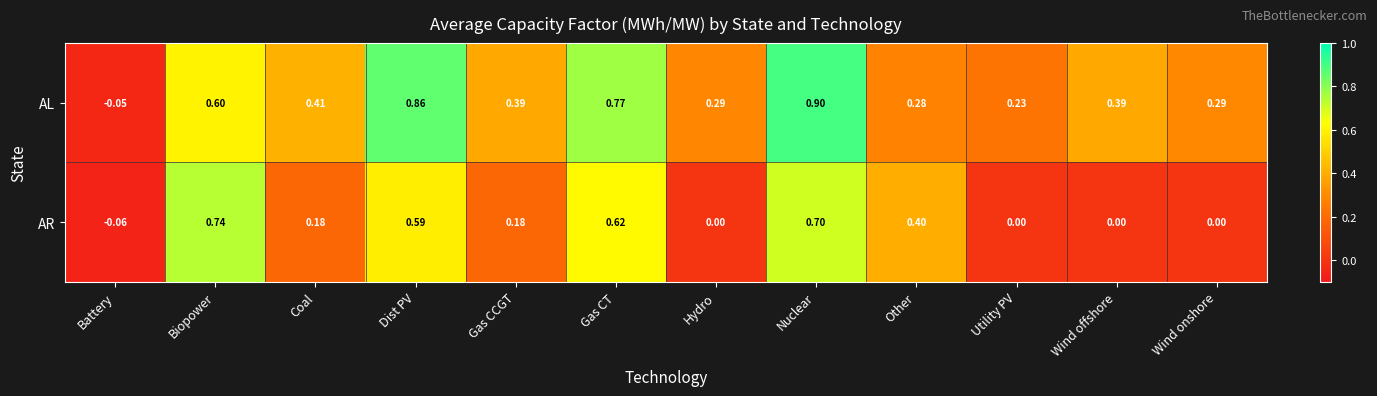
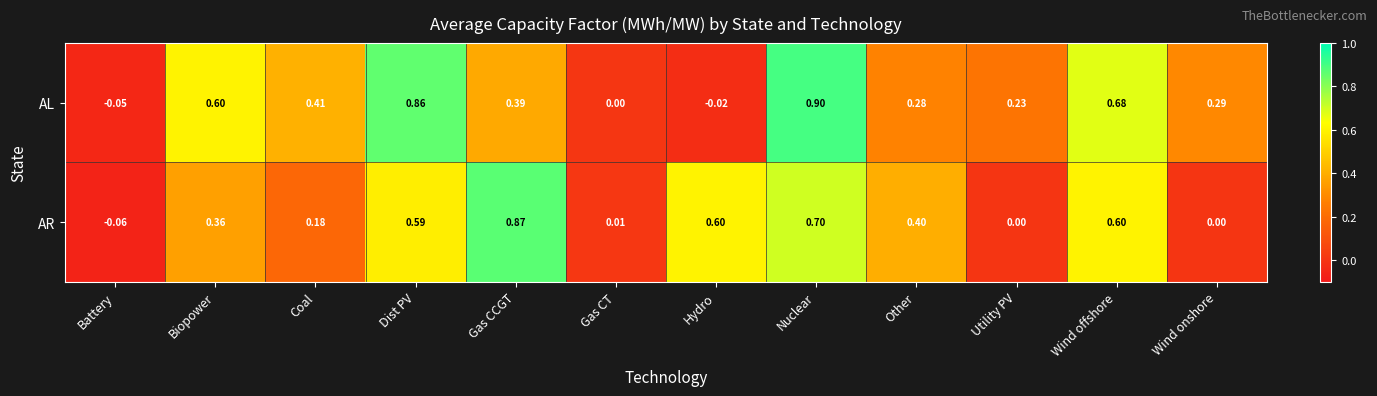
  {
    "AL": {
      "Battery": -0.05,
      "Biopower": 0.60,
      "Coal": 0.41,
      "Dist PV": 0.86,
      "Gas CCGT": 0.39,
-     "Gas CT": 0.77,
-     "Hydro": 0.29,
+     "Gas CT": 0.00,
+     "Hydro": -0.02,
      "Nuclear": 0.90,
      "Other": 0.28,
      "Utility PV": 0.23,
-     "Wind offshore": 0.39,
+     "Wind offshore": 0.68,
      "Wind onshore": 0.29
    },
    "AR": {
      "Battery": -0.06,
-     "Biopower": 0.74,
+     "Biopower": 0.36,
      "Coal": 0.18,
      "Dist PV": 0.59,
-     "Gas CCGT": 0.18,
-     "Gas CT": 0.62,
-     "Hydro": 0.00,
+     "Gas CCGT": 0.87,
+     "Gas CT": 0.01,
+     "Hydro": 0.60,
      "Nuclear": 0.70,
      "Other": 0.40,
      "Utility PV": 0.00,
-     "Wind offshore": 0.00,
+     "Wind offshore": 0.60,
      "Wind onshore": 0.00
    }
  }
